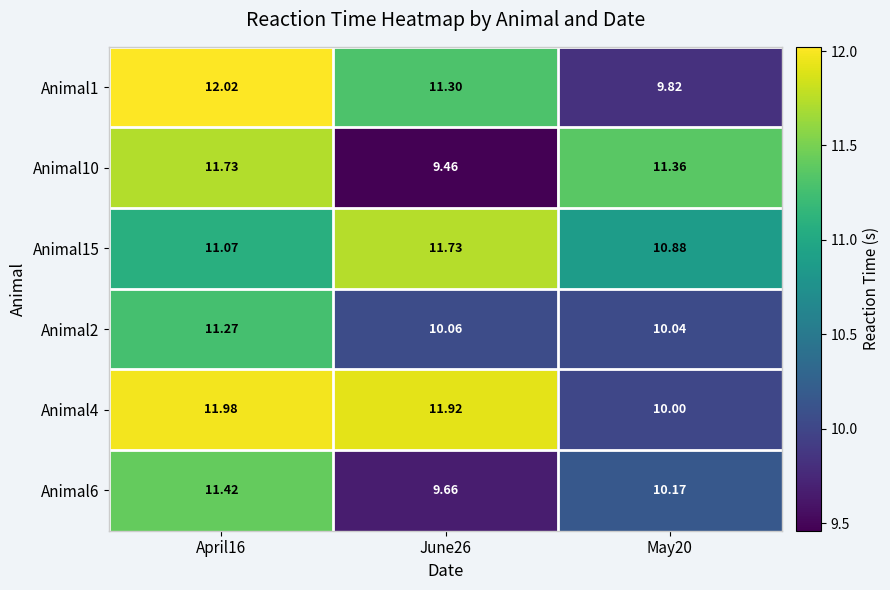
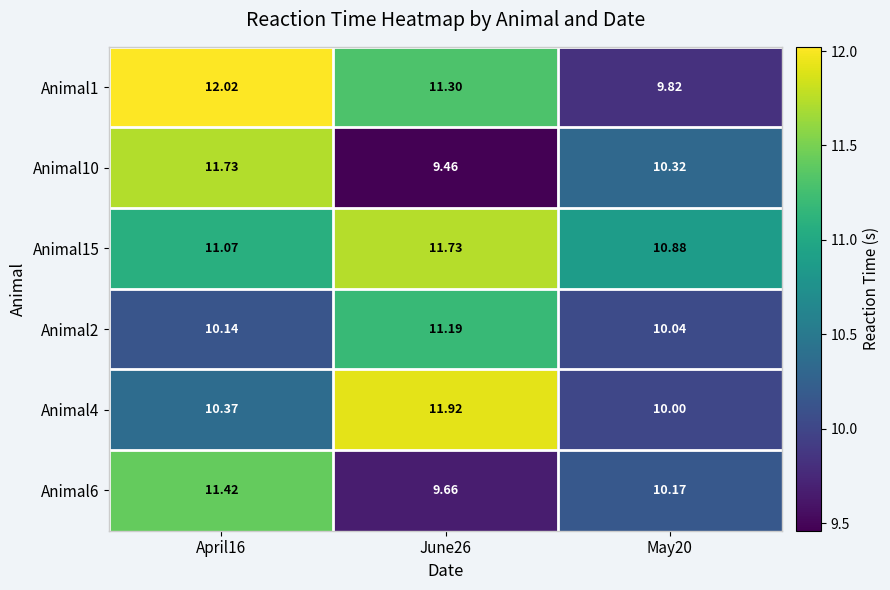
  {
    "Animal1": {
      "April16": 12.02,
      "June26": 11.30,
      "May20": 9.82
    },
    "Animal10": {
      "April16": 11.73,
      "June26": 9.46,
-     "May20": 11.36
+     "May20": 10.32
    },
    "Animal15": {
      "April16": 11.07,
      "June26": 11.73,
      "May20": 10.88
    },
    "Animal2": {
-     "April16": 11.27,
-     "June26": 10.06,
+     "April16": 10.14,
+     "June26": 11.19,
      "May20": 10.04
    },
    "Animal4": {
-     "April16": 11.98,
+     "April16": 10.37,
      "June26": 11.92,
      "May20": 10.00
    },
    "Animal6": {
      "April16": 11.42,
      "June26": 9.66,
      "May20": 10.17
    }
  }
